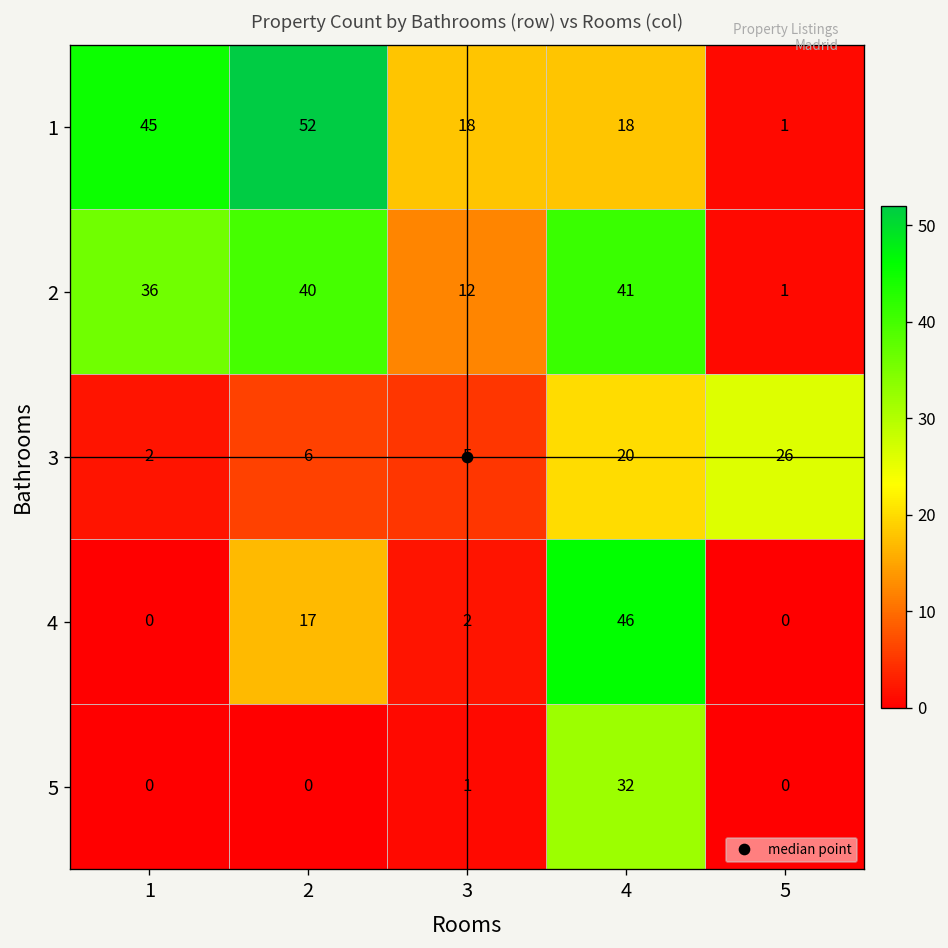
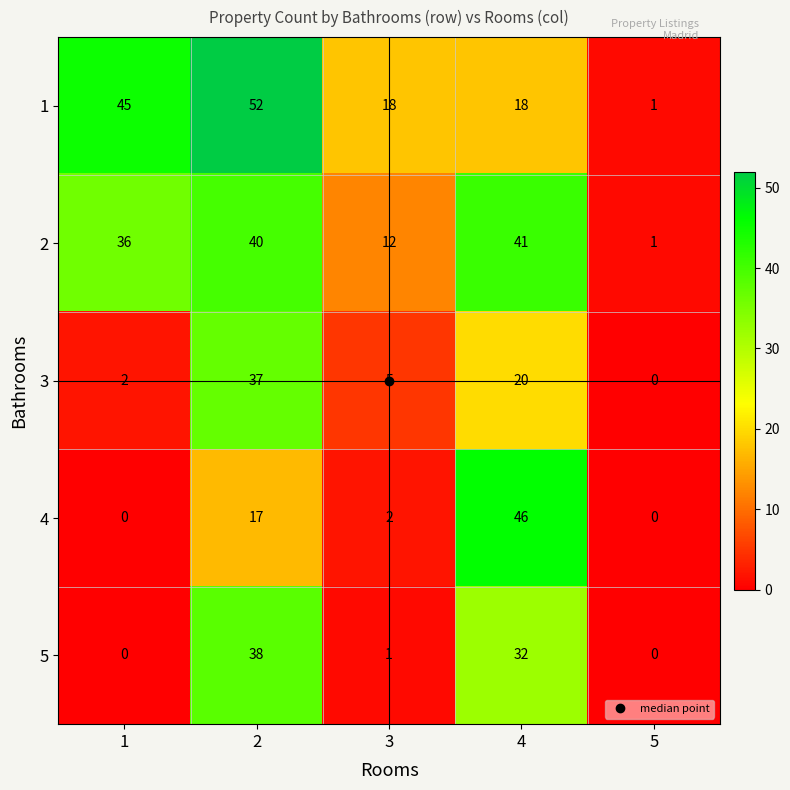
  {
    "1": {
      "1": 45,
      "2": 52,
      "3": 18,
      "4": 18,
      "5": 1
    },
    "2": {
      "1": 36,
      "2": 40,
      "3": 12,
      "4": 41,
      "5": 1
    },
    "3": {
      "1": 2,
-     "2": 6,
+     "2": 37,
      "4": 20,
-     "5": 26
+     "5": 0
    },
    "4": {
      "1": 0,
      "2": 17,
      "3": 2,
      "4": 46,
      "5": 0
    },
    "5": {
      "1": 0,
-     "2": 0,
+     "2": 38,
      "3": 1,
      "4": 32,
      "5": 0
    }
  }
